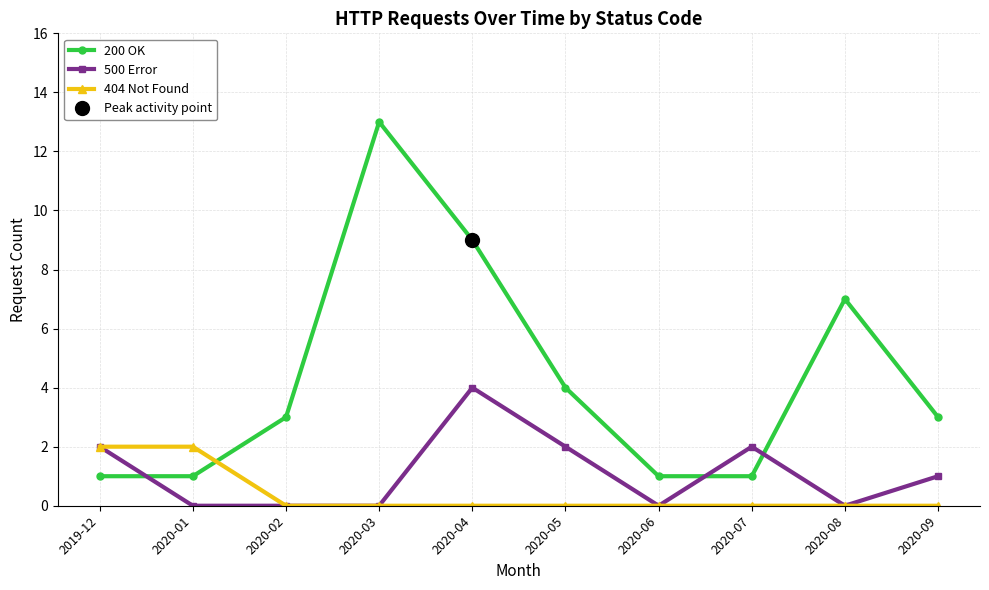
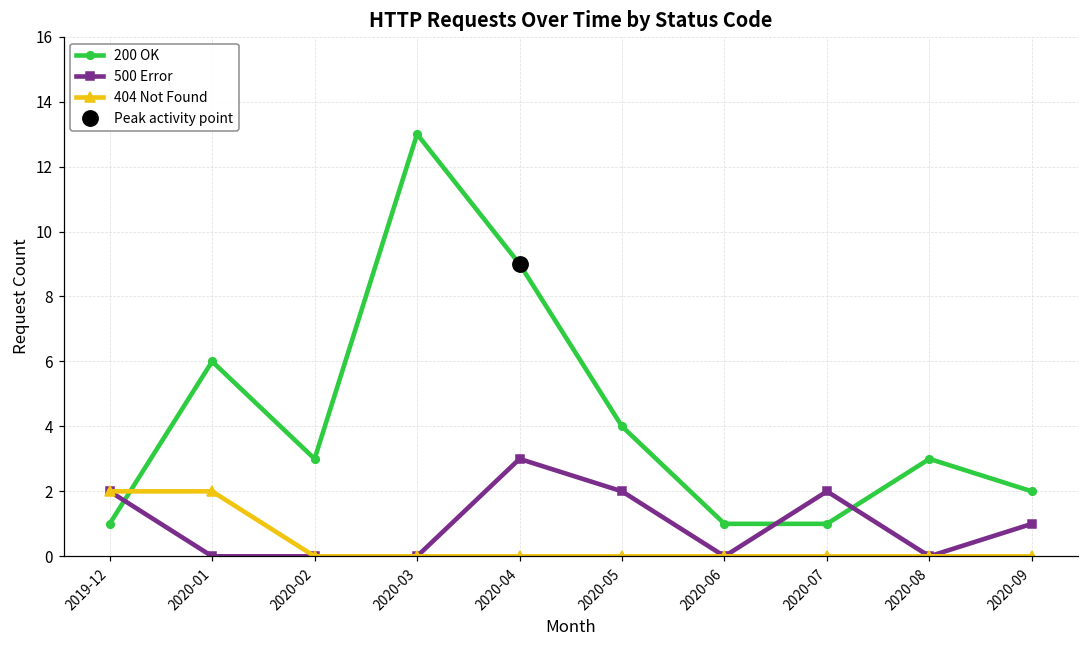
  {
    "200 OK": {
      "2019-12": 1,
-     "2020-01": 1,
+     "2020-01": 6,
      "2020-02": 3,
      "2020-03": 13,
      "2020-05": 4,
      "2020-06": 1,
      "2020-07": 1,
-     "2020-08": 7,
-     "2020-09": 3
+     "2020-08": 3,
+     "2020-09": 2
    },
    "500 Error": {
      "2020-01": 0,
-     "2020-04": 4,
+     "2020-04": 3,
      "2020-05": 2,
      "2020-07": 2,
      "2020-09": 1
    },
    "404 Not Found": {
      "2020-01": 2,
      "2020-04": 0,
      "2020-05": 0,
      "2020-07": 0,
      "2020-09": 0
    }
  }
